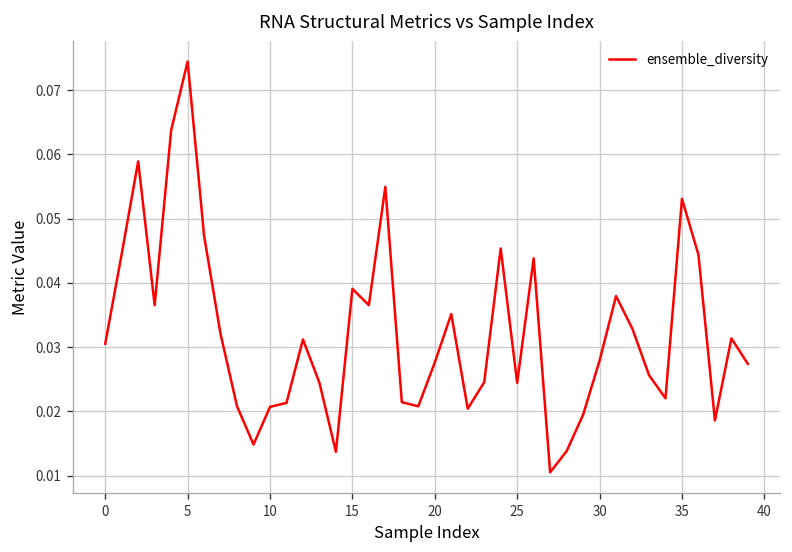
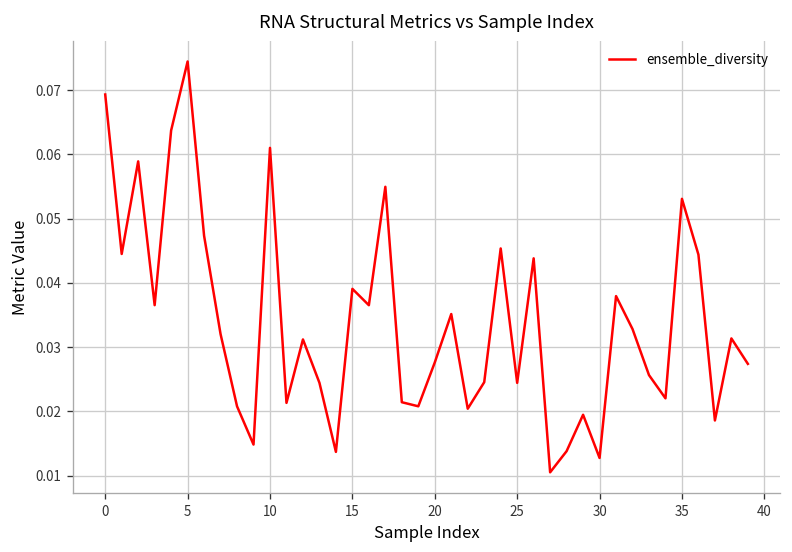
  {
-   "0": 0.031,
+   "0": 0.069,
    "5": 0.074,
-   "10": 0.021,
+   "10": 0.061,
    "15": 0.039,
    "20": 0.028,
    "25": 0.024,
-   "30": 0.028,
+   "30": 0.013,
    "35": 0.053
  }
